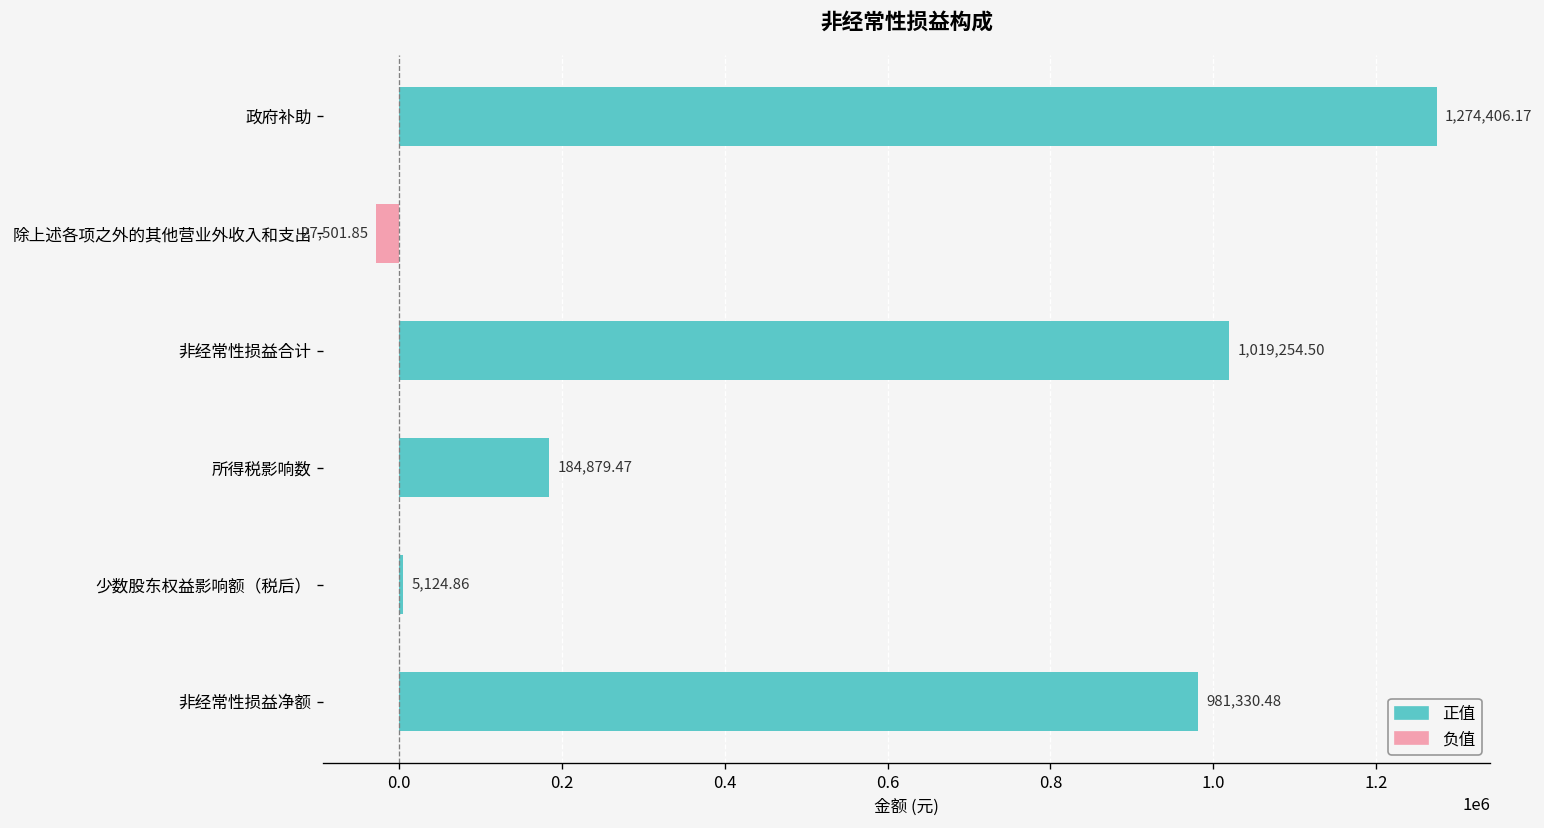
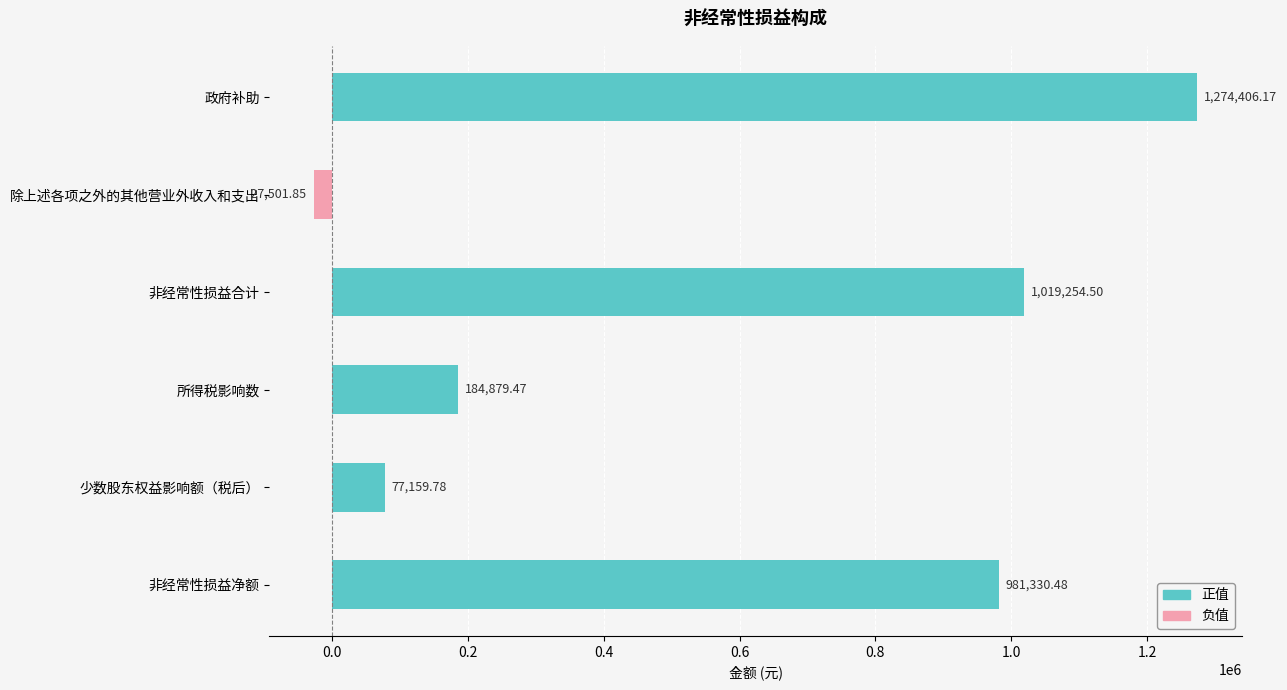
  {
    "政府补助": "1,274,406.17",
    "除上述各项之外的其他营业外收入和支出": "-27,501.85",
    "非经常性损益合计": "1,019,254.50",
    "所得税影响数": "184,879.47",
-   "少数股东权益影响额（税后）": "5,124.86",
+   "少数股东权益影响额（税后）": "77,159.78",
    "非经常性损益净额": "981,330.48"
  }
